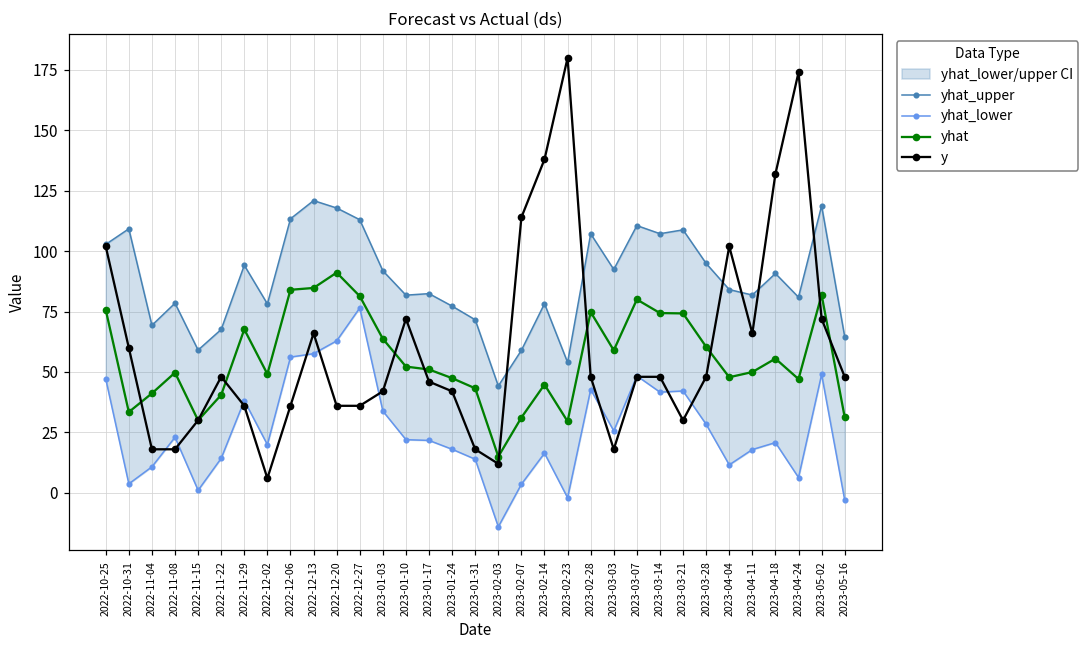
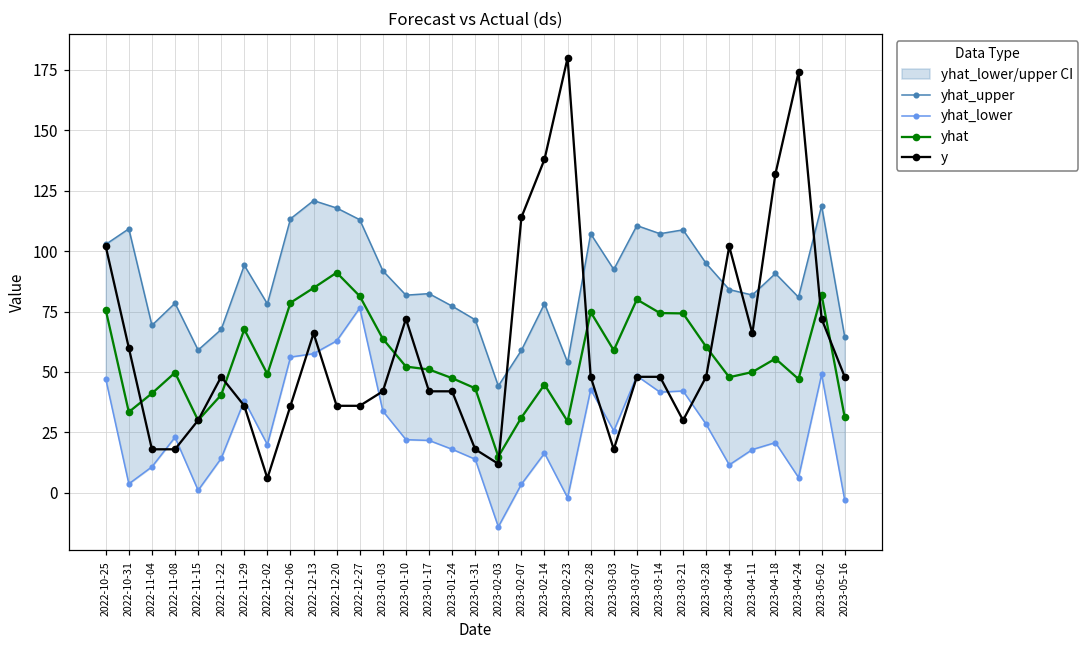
  {
    "yhat_lower/upper CI": {
      "2022-10-31": 109,
      "2022-11-04": 69,
      "2022-11-08": 78,
      "2022-11-15": 59,
      "2022-11-22": 68,
      "2022-11-29": 94,
      "2022-12-02": 78,
      "2022-12-06": 113,
      "2022-12-13": 121,
      "2022-12-20": 118,
      "2022-12-27": 113,
      "2023-01-03": 92,
      "2023-01-10": 82,
      "2023-01-17": 82,
      "2023-01-24": 77,
      "2023-01-31": 72,
      "2023-02-03": 44,
      "2023-02-07": 59,
      "2023-02-14": 78,
      "2023-02-23": 54,
      "2023-02-28": 107,
      "2023-03-03": 92,
      "2023-03-07": 111,
      "2023-03-14": 107,
      "2023-03-21": 109,
      "2023-03-28": 95,
      "2023-04-04": 84,
      "2023-04-11": 82,
      "2023-04-18": 91,
      "2023-04-24": 81,
      "2023-05-02": 119,
      "2023-05-16": 65
    },
    "yhat_lower": {
      "2022-10-25": 47,
      "2022-10-31": 4,
      "2022-11-04": 11,
      "2022-11-08": 23,
      "2022-11-15": 1,
      "2022-11-22": 14,
      "2022-11-29": 38,
      "2022-12-02": 20,
      "2022-12-06": 56,
      "2022-12-13": 58,
      "2022-12-20": 63,
      "2022-12-27": 77,
      "2023-01-03": 34,
      "2023-01-10": 22,
      "2023-01-17": 22,
      "2023-01-24": 18,
      "2023-01-31": 14,
      "2023-02-03": -14,
      "2023-02-07": 4,
      "2023-02-14": 16,
      "2023-02-23": -2,
      "2023-02-28": 43,
      "2023-03-03": 26,
      "2023-03-14": 42,
      "2023-03-21": 42,
      "2023-03-28": 28,
      "2023-04-04": 12,
      "2023-04-11": 18,
      "2023-04-18": 21,
      "2023-04-24": 6,
      "2023-05-02": 49,
      "2023-05-16": -3
    },
    "yhat": {
      "2022-10-25": 76,
      "2022-10-31": 33,
      "2022-11-04": 41,
      "2022-11-08": 50,
      "2022-11-22": 41,
      "2022-11-29": 68,
      "2022-12-02": 49,
-     "2022-12-06": 84,
+     "2022-12-06": 79,
      "2022-12-13": 85,
      "2022-12-20": 91,
      "2022-12-27": 81,
      "2023-01-03": 64,
      "2023-01-10": 52,
      "2023-01-17": 51,
      "2023-01-24": 47,
      "2023-01-31": 43,
      "2023-02-03": 15,
      "2023-02-07": 31,
      "2023-02-14": 45,
      "2023-02-23": 30,
      "2023-02-28": 75,
      "2023-03-03": 59,
      "2023-03-07": 80,
      "2023-03-14": 74,
      "2023-03-21": 74,
      "2023-03-28": 60,
      "2023-04-04": 48,
      "2023-04-11": 50,
      "2023-04-18": 56,
      "2023-04-24": 47,
      "2023-05-02": 82,
      "2023-05-16": 31
    },
    "y": {
      "2022-10-31": 60,
      "2022-11-04": 18,
      "2022-11-08": 18,
      "2022-11-22": 48,
      "2022-11-29": 36,
      "2022-12-02": 6,
      "2022-12-06": 36,
      "2022-12-13": 66,
      "2022-12-20": 36,
      "2022-12-27": 36,
      "2023-01-03": 42,
      "2023-01-10": 72,
-     "2023-01-17": 46,
+     "2023-01-17": 42,
      "2023-01-24": 42,
      "2023-01-31": 18,
      "2023-02-03": 12,
      "2023-02-07": 114,
      "2023-02-14": 138,
      "2023-02-23": 180,
      "2023-02-28": 48,
      "2023-03-03": 18,
      "2023-03-14": 48,
      "2023-03-21": 30,
      "2023-03-28": 48,
      "2023-04-04": 102,
      "2023-04-11": 66,
      "2023-04-18": 132,
      "2023-04-24": 174,
      "2023-05-02": 72,
      "2023-05-16": 48
    }
  }
